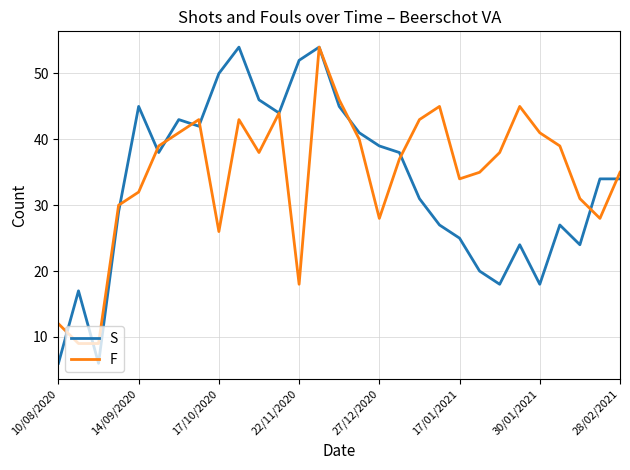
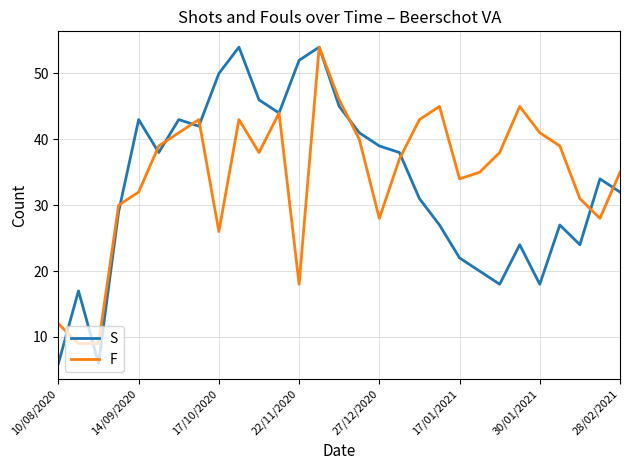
  {
    "S": {
      "10/08/2020": 6,
-     "14/09/2020": 45,
+     "14/09/2020": 43,
      "17/10/2020": 50,
      "22/11/2020": 52,
      "27/12/2020": 39,
-     "17/01/2021": 25,
+     "17/01/2021": 22,
      "30/01/2021": 18,
-     "28/02/2021": 34
+     "28/02/2021": 32
    },
    "F": {
      "10/08/2020": 12,
      "14/09/2020": 32,
      "17/10/2020": 26,
      "22/11/2020": 18,
      "27/12/2020": 28,
      "17/01/2021": 34,
      "30/01/2021": 41,
      "28/02/2021": 35
    }
  }
